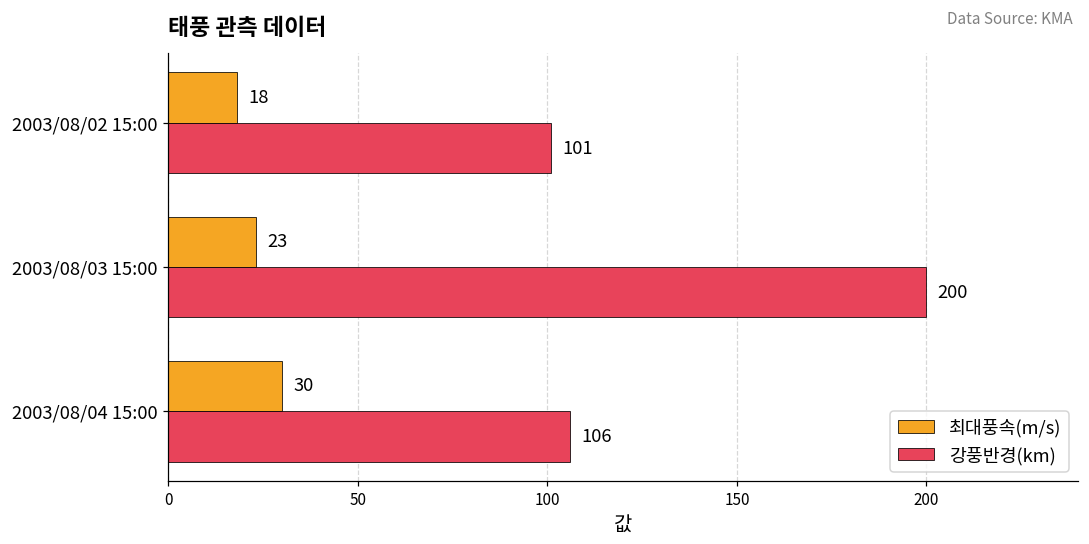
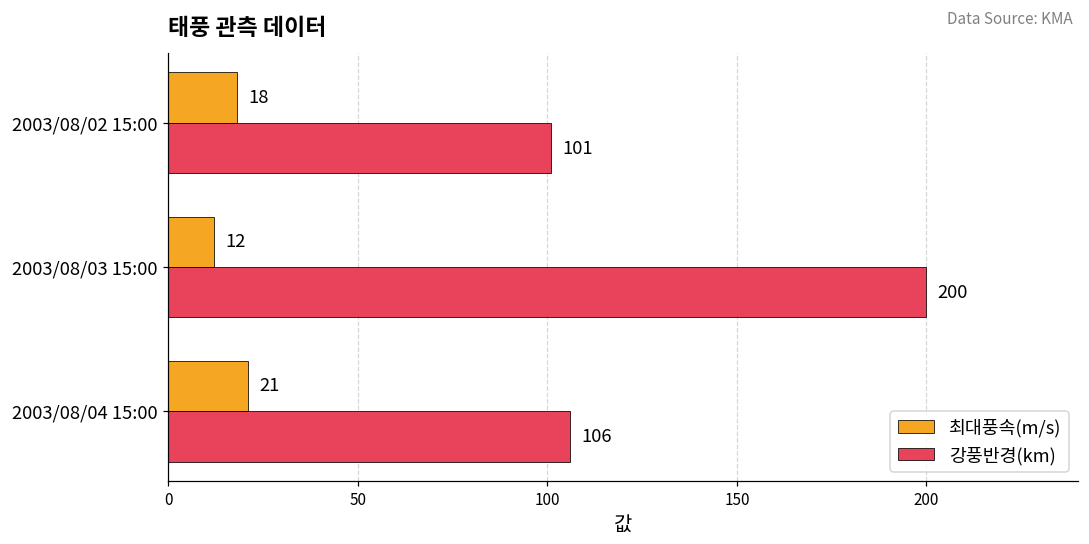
  {
    "최대풍속(m/s)": {
      "2003/08/02 15:00": 18,
-     "2003/08/03 15:00": 23,
-     "2003/08/04 15:00": 30
+     "2003/08/03 15:00": 12,
+     "2003/08/04 15:00": 21
    },
    "강풍반경(km)": {
      "2003/08/02 15:00": 101,
      "2003/08/03 15:00": 200,
      "2003/08/04 15:00": 106
    }
  }
